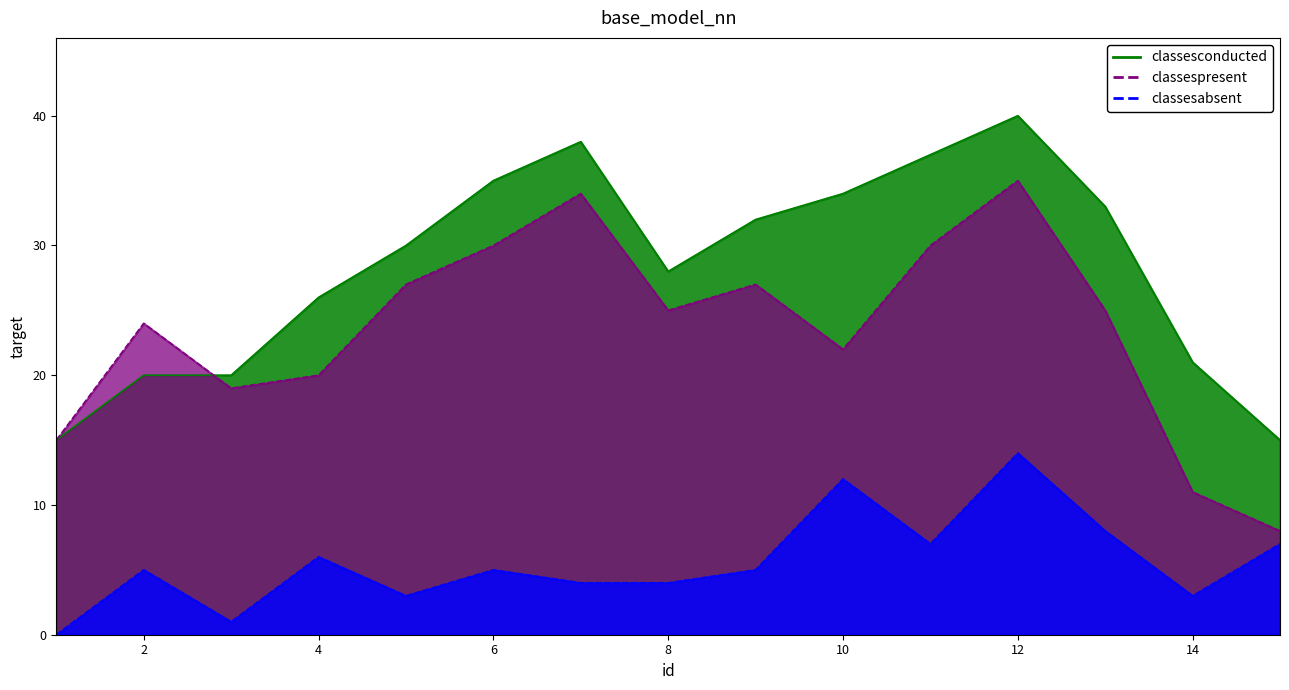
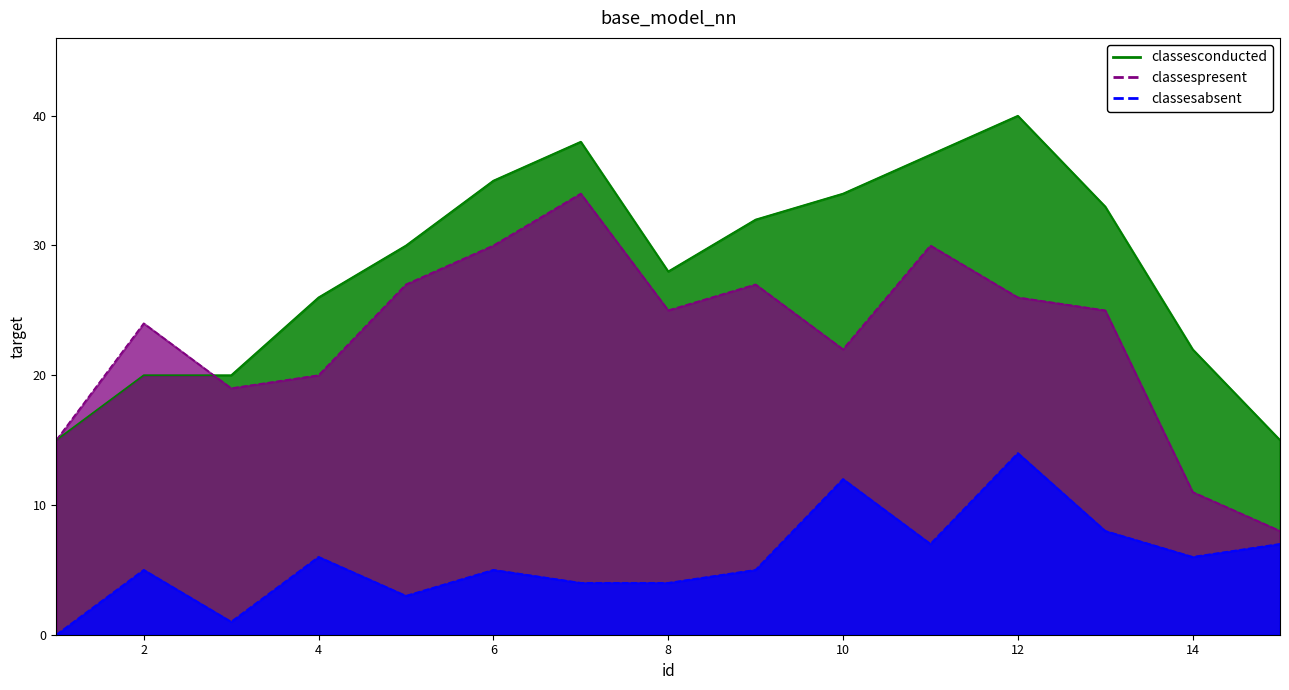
  {
    "classesconducted": {
      "2": 20,
      "4": 26,
      "6": 35,
      "8": 28,
      "10": 34,
      "12": 40,
-     "14": 21
+     "14": 22
    },
    "classespresent": {
      "2": 24,
      "4": 20,
      "6": 30,
      "8": 25,
      "10": 22,
-     "12": 35,
+     "12": 26,
      "14": 11
    },
    "classesabsent": {
      "2": 5,
      "4": 6,
      "6": 5,
      "8": 4,
      "10": 12,
      "12": 14,
-     "14": 3
+     "14": 6
    }
  }
